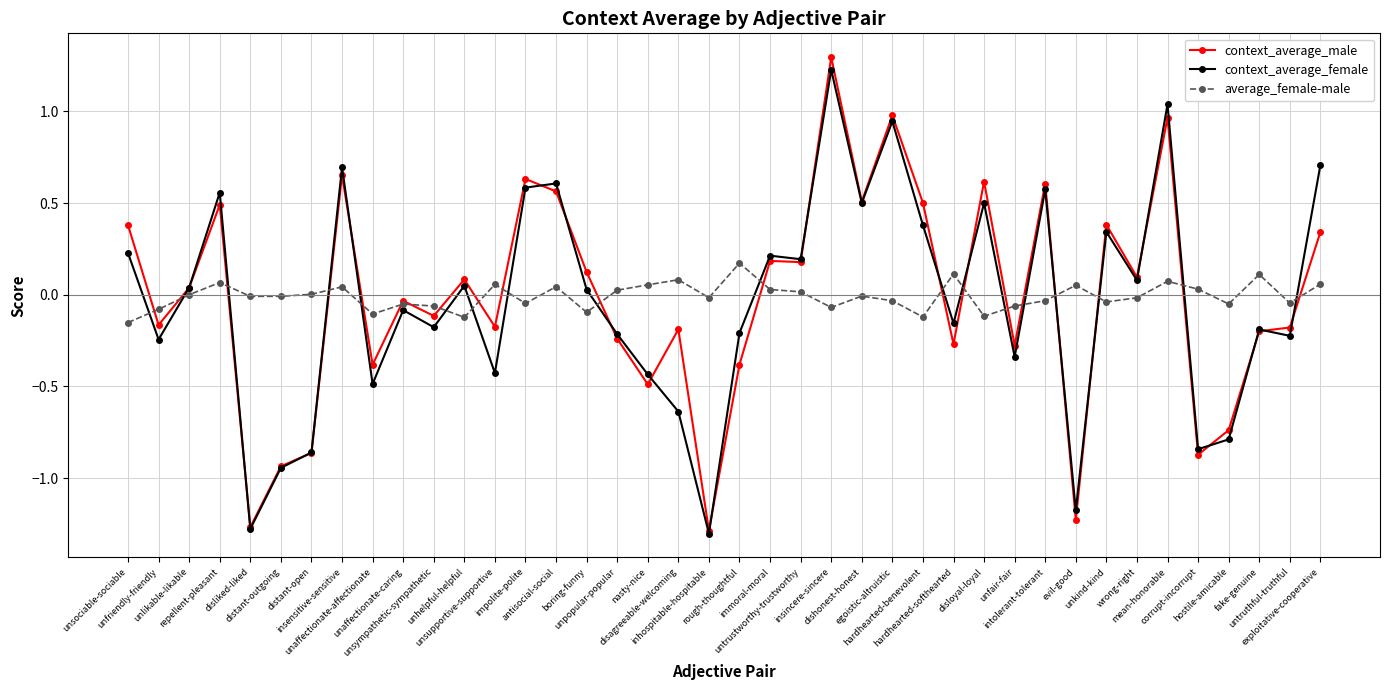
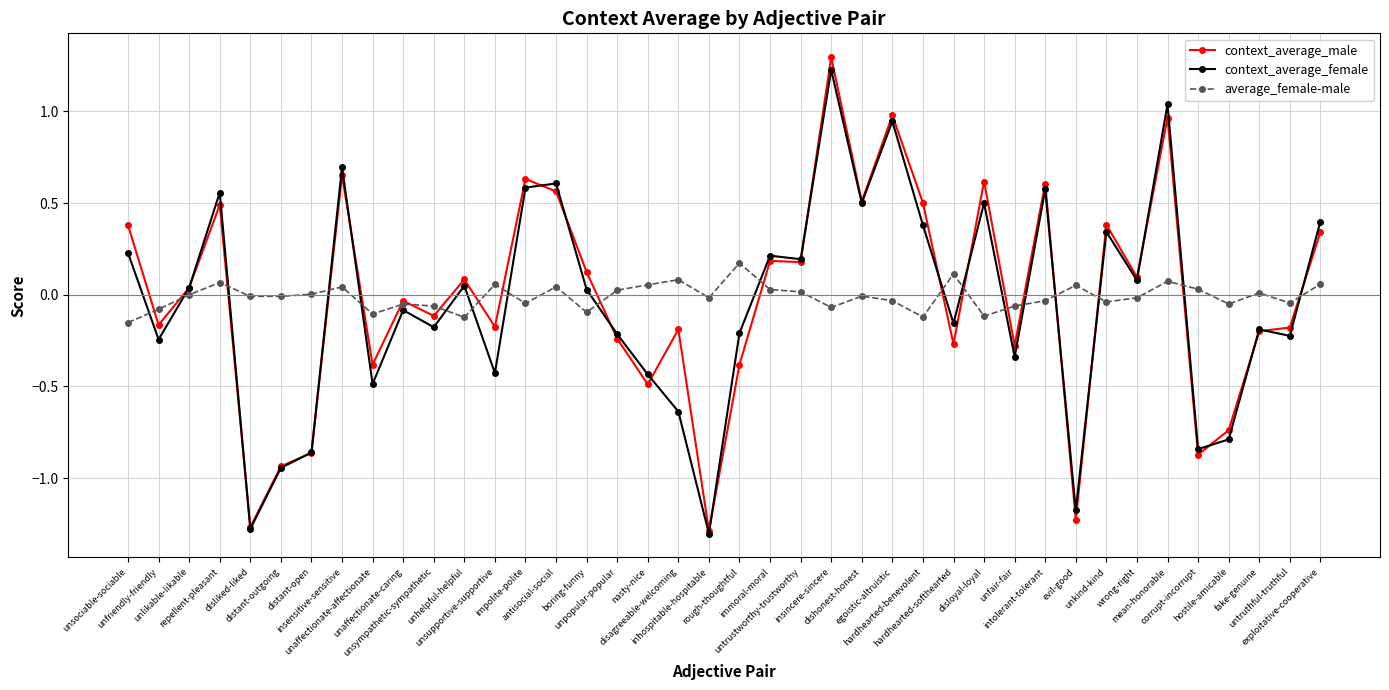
  {
    "context_average_male": {
      "unsociable-sociable": 0.38,
      "unfriendly-friendly": -0.16,
      "repellent-pleasant": 0.49,
      "insensitive-sensitive": 0.65,
      "unaffectionate-affectionate": -0.38,
      "unaffectionate-caring": -0.03,
      "unsympathetic-sympathetic": -0.12,
      "unhelpful-helpful": 0.08,
      "unsupportive-supportive": -0.17,
      "impolite-polite": 0.63,
      "antisocial-social": 0.56,
      "boring-funny": 0.12,
      "unpopular-popular": -0.24,
      "nasty-nice": -0.49,
      "disagreeable-welcoming": -0.19,
      "inhospitable-hospitable": -1.29,
      "rough-thoughtful": -0.38,
      "immoral-moral": 0.18,
      "untrustworthy-trustworthy": 0.18,
      "insincere-sincere": 1.30,
      "egoistic-altruistic": 0.98,
      "hardhearted-benevolent": 0.50,
      "hardhearted-softhearted": -0.27,
      "disloyal-loyal": 0.62,
      "unfair-fair": -0.28,
      "intolerant-tolerant": 0.61,
      "evil-good": -1.23,
      "unkind-kind": 0.38,
      "wrong-right": 0.10,
      "mean-honorable": 0.97,
      "corrupt-incorrupt": -0.87,
      "hostile-amicable": -0.74,
      "untruthful-truthful": -0.18,
      "exploitative-cooperative": 0.34
    },
    "context_average_female": {
      "unsociable-sociable": 0.23,
      "unfriendly-friendly": -0.24,
      "repellent-pleasant": 0.56,
      "insensitive-sensitive": 0.70,
      "unaffectionate-affectionate": -0.49,
      "unaffectionate-caring": -0.08,
      "unsympathetic-sympathetic": -0.18,
      "unhelpful-helpful": 0.05,
      "unsupportive-supportive": -0.43,
      "impolite-polite": 0.58,
      "antisocial-social": 0.61,
      "boring-funny": 0.03,
      "unpopular-popular": -0.21,
      "nasty-nice": -0.43,
      "disagreeable-welcoming": -0.64,
      "inhospitable-hospitable": -1.30,
      "rough-thoughtful": -0.21,
      "immoral-moral": 0.21,
      "untrustworthy-trustworthy": 0.19,
      "insincere-sincere": 1.23,
      "egoistic-altruistic": 0.95,
      "hardhearted-benevolent": 0.38,
      "hardhearted-softhearted": -0.16,
      "disloyal-loyal": 0.50,
      "unfair-fair": -0.34,
      "intolerant-tolerant": 0.57,
      "evil-good": -1.18,
      "unkind-kind": 0.34,
      "wrong-right": 0.08,
      "mean-honorable": 1.04,
      "corrupt-incorrupt": -0.84,
      "hostile-amicable": -0.79,
      "untruthful-truthful": -0.22,
-     "exploitative-cooperative": 0.71
+     "exploitative-cooperative": 0.40
    },
    "average_female-male": {
      "unsociable-sociable": -0.15,
      "unfriendly-friendly": -0.08,
      "unlikable-likable": 0.00,
      "repellent-pleasant": 0.07,
      "disliked-liked": -0.01,
      "distant-outgoing": -0.01,
      "distant-open": 0.00,
      "insensitive-sensitive": 0.04,
      "unaffectionate-affectionate": -0.11,
      "unaffectionate-caring": -0.05,
      "unsympathetic-sympathetic": -0.06,
      "unhelpful-helpful": -0.12,
      "unsupportive-supportive": 0.06,
      "impolite-polite": -0.05,
      "antisocial-social": 0.04,
      "boring-funny": -0.10,
      "unpopular-popular": 0.02,
      "nasty-nice": 0.05,
      "disagreeable-welcoming": 0.08,
      "inhospitable-hospitable": -0.02,
      "rough-thoughtful": 0.17,
      "immoral-moral": 0.03,
      "untrustworthy-trustworthy": 0.02,
      "insincere-sincere": -0.07,
      "dishonest-honest": -0.01,
      "egoistic-altruistic": -0.03,
      "hardhearted-benevolent": -0.12,
      "hardhearted-softhearted": 0.11,
      "disloyal-loyal": -0.12,
      "unfair-fair": -0.06,
      "intolerant-tolerant": -0.03,
      "evil-good": 0.05,
      "unkind-kind": -0.04,
      "wrong-right": -0.02,
      "mean-honorable": 0.07,
      "corrupt-incorrupt": 0.03,
      "hostile-amicable": -0.05,
-     "fake-genuine": 0.11,
+     "fake-genuine": 0.01,
      "untruthful-truthful": -0.05,
      "exploitative-cooperative": 0.06
    }
  }
